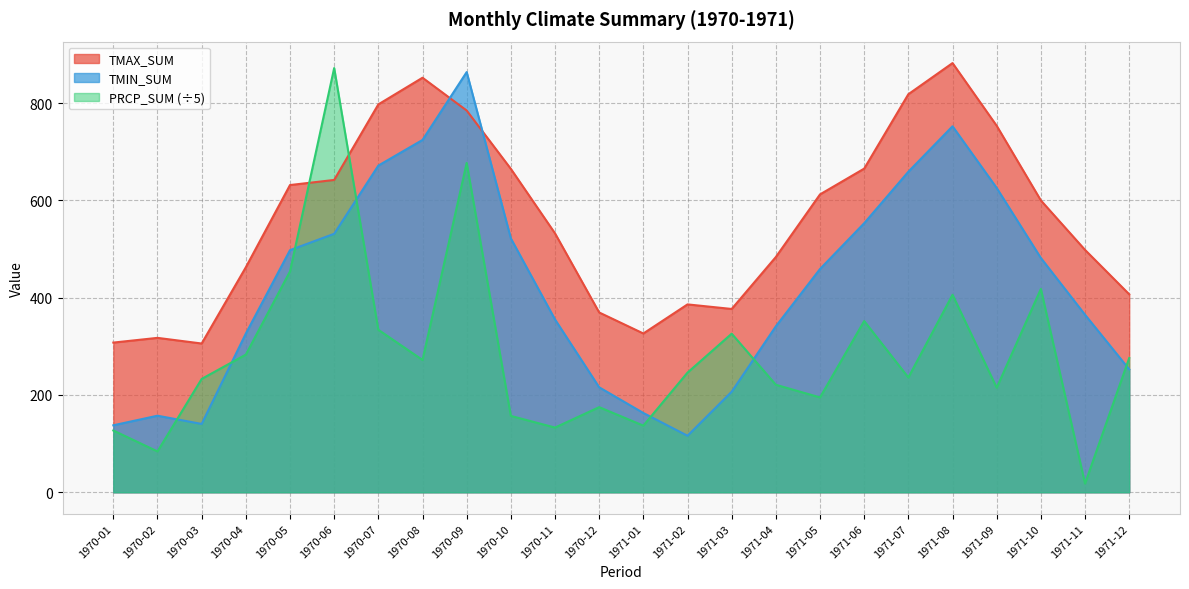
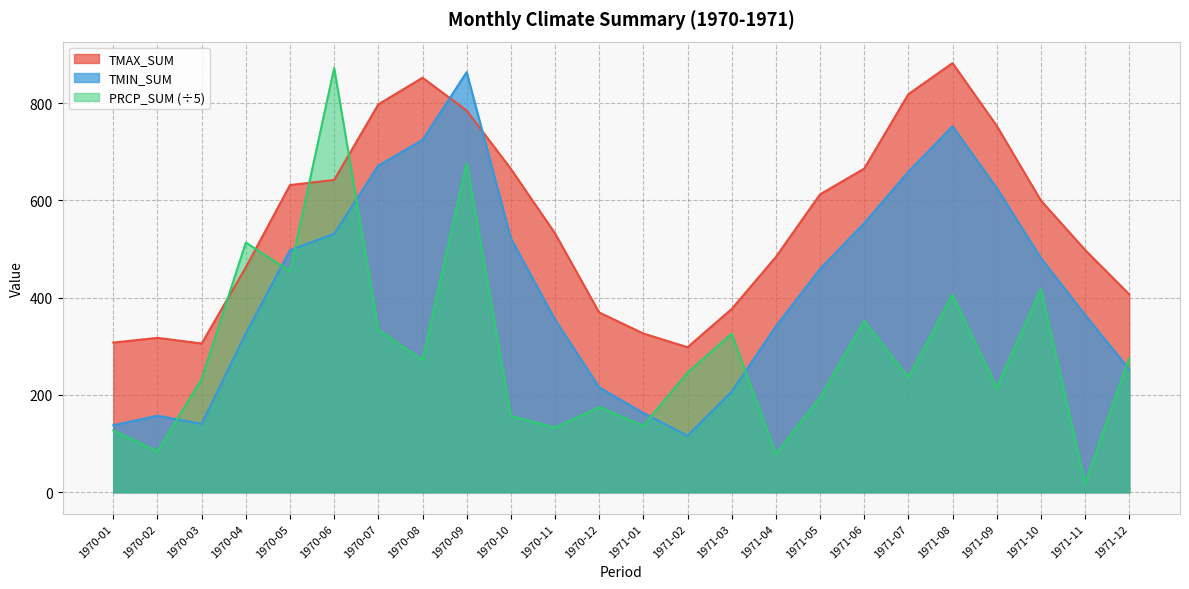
  {
    "TMAX_SUM": {
      "1970-01": 310,
      "1970-02": 320,
      "1970-03": 310,
      "1970-04": 460,
      "1970-05": 630,
      "1970-06": 640,
      "1970-07": 800,
      "1970-08": 850,
      "1970-09": 780,
      "1970-10": 660,
      "1970-11": 530,
      "1970-12": 370,
      "1971-01": 330,
-     "1971-02": 390,
+     "1971-02": 300,
      "1971-03": 380,
      "1971-04": 480,
      "1971-05": 610,
      "1971-06": 670,
      "1971-07": 820,
      "1971-08": 880,
      "1971-09": 750,
      "1971-10": 600,
      "1971-11": 500,
      "1971-12": 410
    },
    "TMIN_SUM": {
      "1970-01": 140,
      "1970-02": 160,
      "1970-03": 140,
      "1970-04": 330,
      "1970-05": 500,
      "1970-06": 530,
      "1970-07": 670,
      "1970-08": 720,
      "1970-09": 860,
      "1970-10": 520,
      "1970-11": 360,
      "1970-12": 220,
      "1971-01": 160,
      "1971-02": 120,
      "1971-03": 210,
      "1971-04": 340,
      "1971-05": 460,
      "1971-06": 550,
      "1971-07": 660,
      "1971-08": 750,
      "1971-09": 630,
      "1971-10": 480,
      "1971-11": 360,
      "1971-12": 250
    },
    "PRCP_SUM (÷5)": {
      "1970-01": 130,
      "1970-02": 80,
      "1970-03": 230,
-     "1970-04": 280,
+     "1970-04": 510,
      "1970-05": 450,
      "1970-06": 870,
      "1970-07": 330,
      "1970-08": 270,
      "1970-09": 680,
      "1970-10": 160,
      "1970-11": 130,
      "1970-12": 180,
      "1971-01": 140,
      "1971-02": 250,
      "1971-03": 330,
-     "1971-04": 220,
+     "1971-04": 80,
      "1971-05": 200,
      "1971-06": 350,
      "1971-07": 240,
      "1971-08": 410,
      "1971-09": 220,
      "1971-10": 420,
      "1971-11": 20,
      "1971-12": 280
    }
  }
